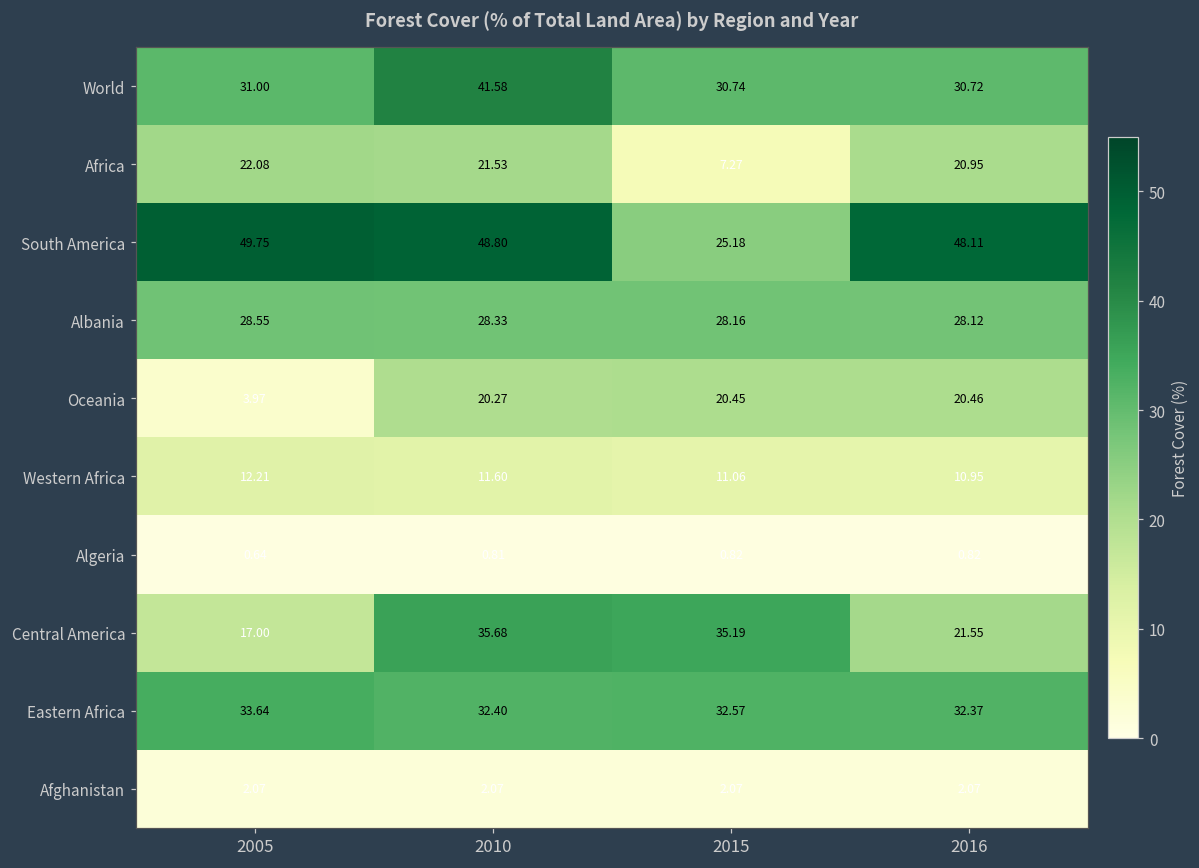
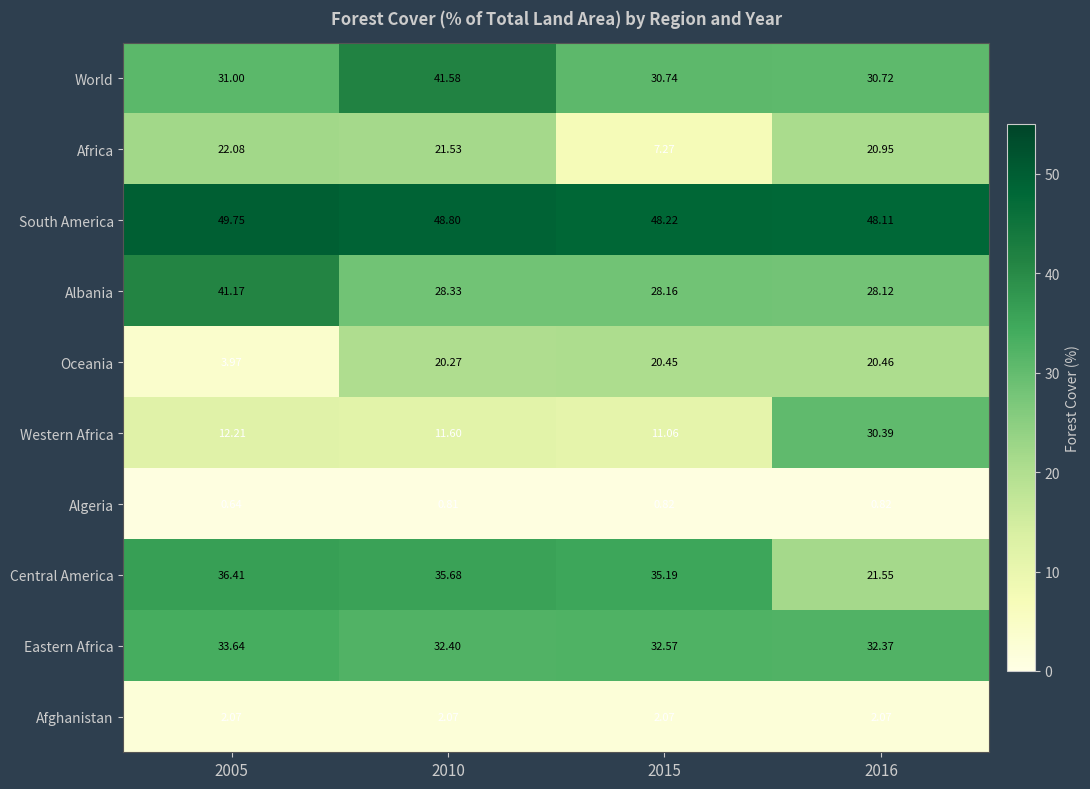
  {
    "World": {
      "2005": 31.00,
      "2010": 41.58,
      "2015": 30.74,
      "2016": 30.72
    },
    "Africa": {
      "2005": 22.08,
      "2010": 21.53,
      "2015": 7.27,
      "2016": 20.95
    },
    "South America": {
      "2005": 49.75,
      "2010": 48.80,
-     "2015": 25.18,
+     "2015": 48.22,
      "2016": 48.11
    },
    "Albania": {
-     "2005": 28.55,
+     "2005": 41.17,
      "2010": 28.33,
      "2015": 28.16,
      "2016": 28.12
    },
    "Oceania": {
      "2005": 3.97,
      "2010": 20.27,
      "2015": 20.45,
      "2016": 20.46
    },
    "Western Africa": {
      "2005": 12.21,
      "2010": 11.60,
      "2015": 11.06,
-     "2016": 10.95
+     "2016": 30.39
    },
    "Central America": {
-     "2005": 17.00,
+     "2005": 36.41,
      "2010": 35.68,
      "2015": 35.19,
      "2016": 21.55
    },
    "Eastern Africa": {
      "2005": 33.64,
      "2010": 32.40,
      "2015": 32.57,
      "2016": 32.37
    }
  }
